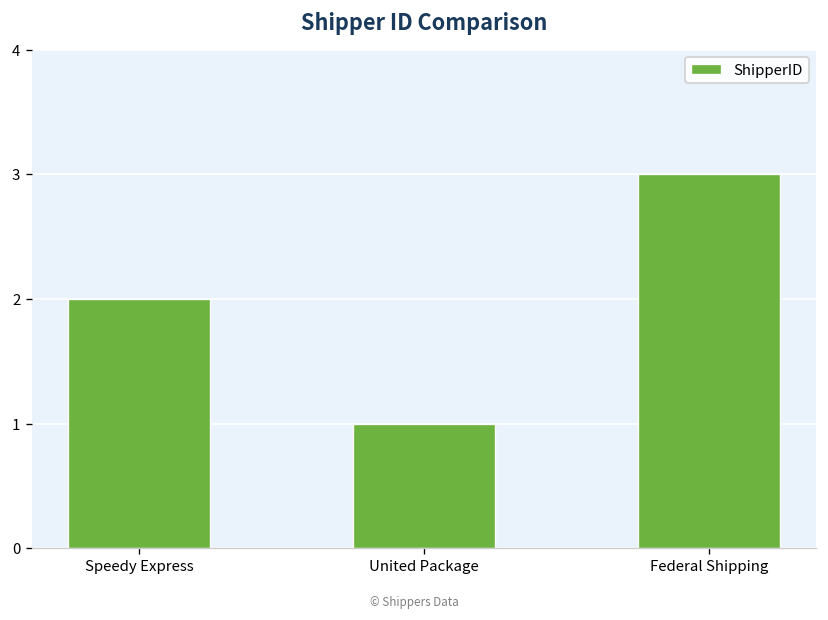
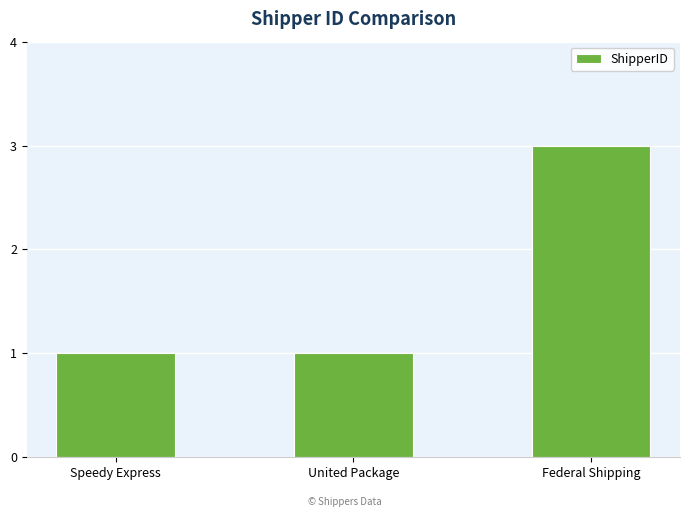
  {
-   "Speedy Express": 2,
+   "Speedy Express": 1,
    "United Package": 1,
    "Federal Shipping": 3
  }
